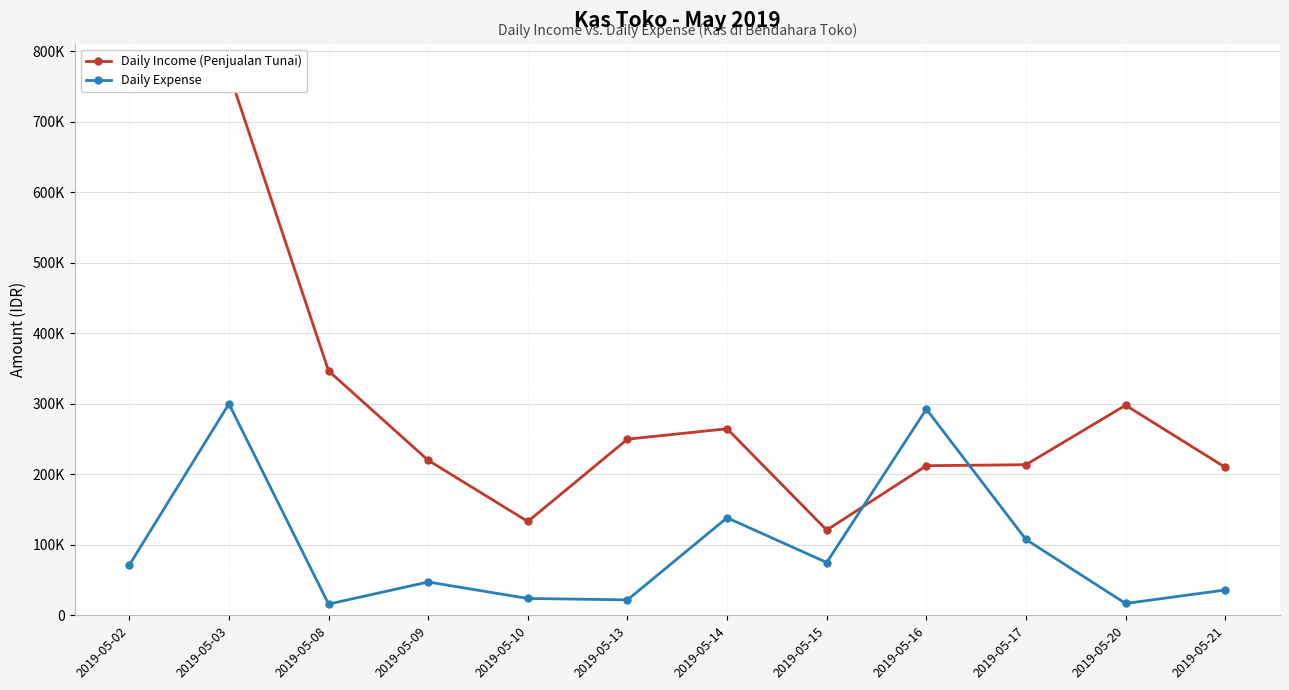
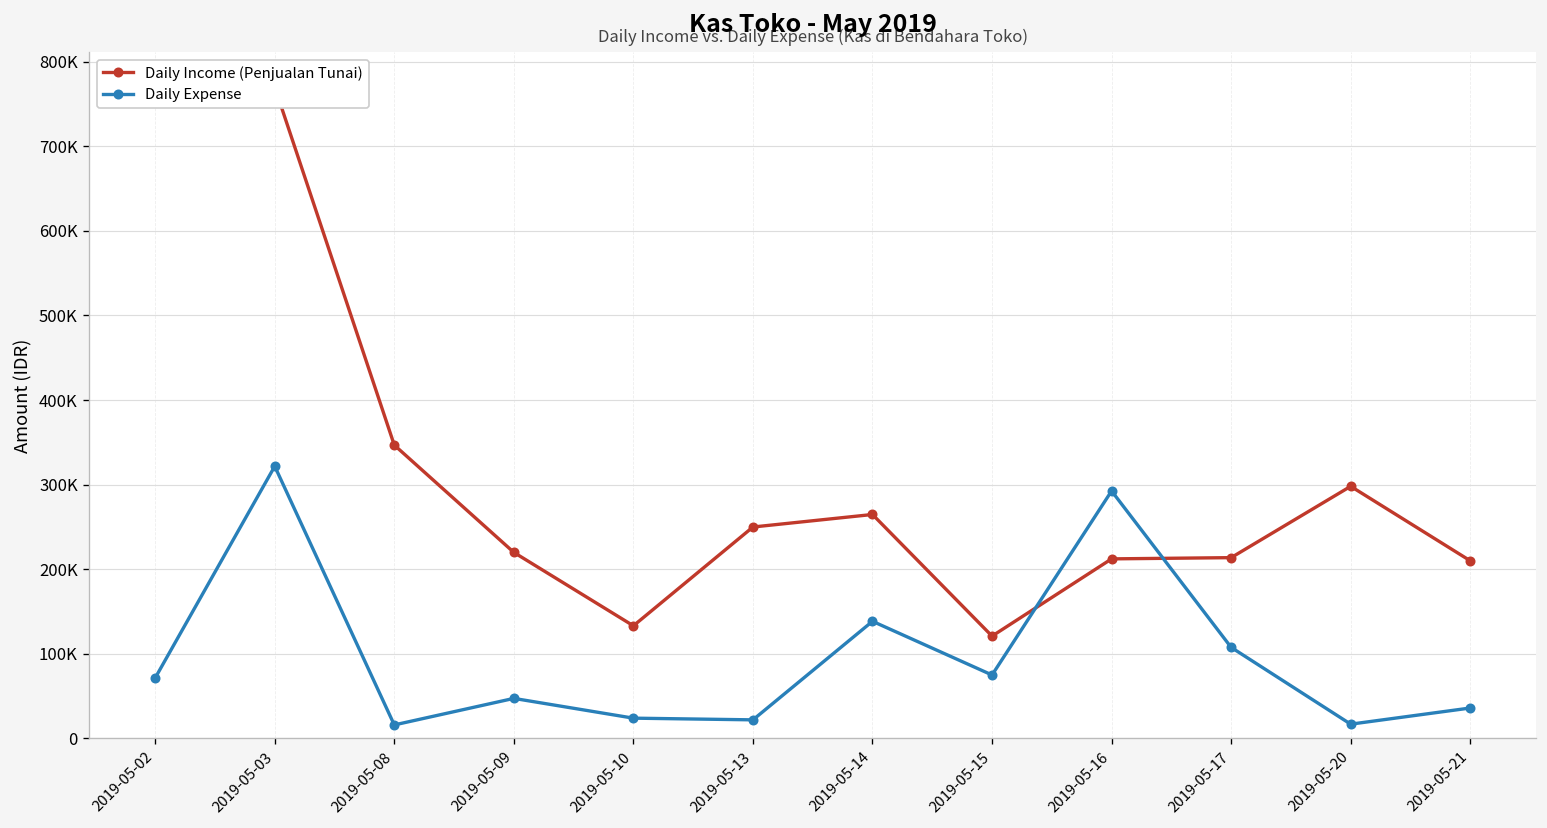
  {
    "Daily Income (Penjualan Tunai)": {
      "2019-05-08": 350000,
      "2019-05-09": 220000,
      "2019-05-10": 130000,
      "2019-05-13": 250000,
      "2019-05-14": 260000,
      "2019-05-15": 120000,
      "2019-05-16": 210000,
      "2019-05-17": 210000,
      "2019-05-20": 300000,
      "2019-05-21": 210000
    },
    "Daily Expense": {
      "2019-05-02": 70000,
-     "2019-05-03": 300000,
+     "2019-05-03": 320000,
      "2019-05-08": 20000,
      "2019-05-09": 50000,
      "2019-05-10": 20000,
      "2019-05-13": 20000,
      "2019-05-14": 140000,
      "2019-05-15": 80000,
      "2019-05-16": 290000,
      "2019-05-17": 110000,
      "2019-05-20": 20000,
      "2019-05-21": 40000
    }
  }
